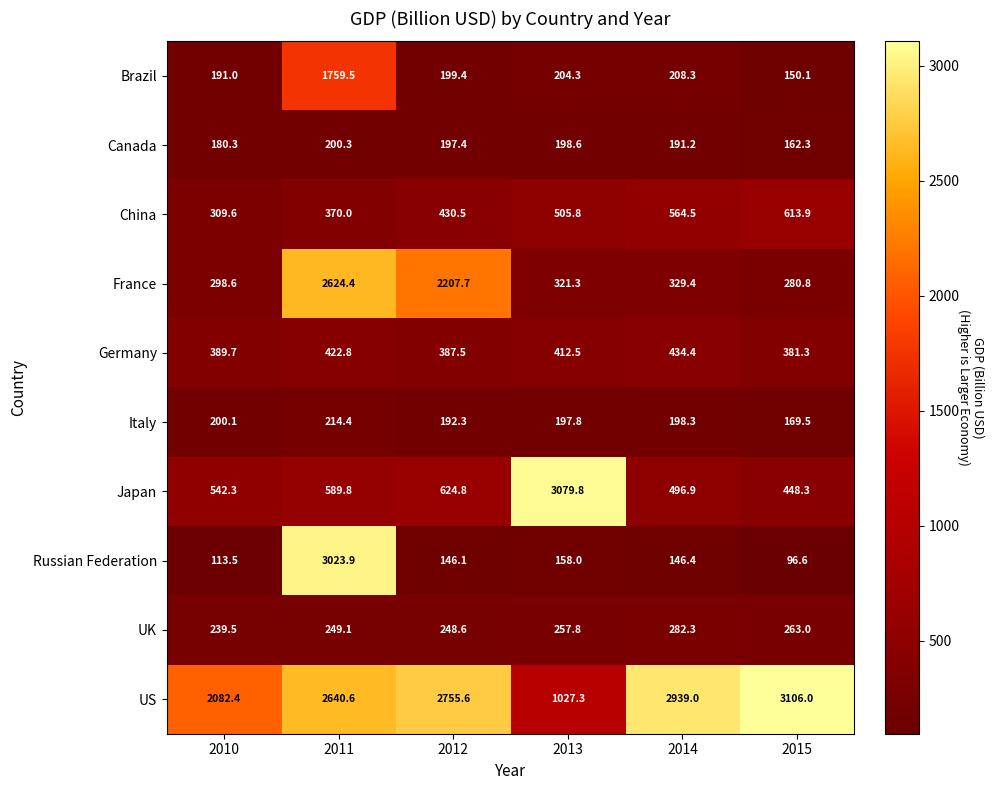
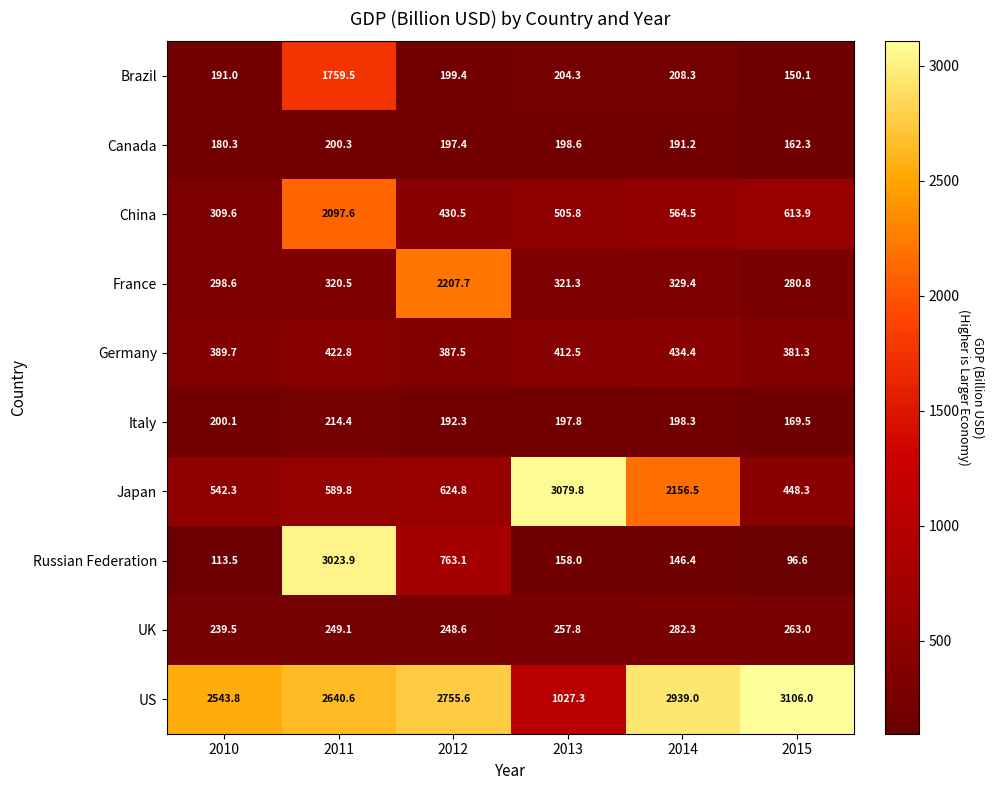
  {
    "Brazil": {
      "2010": 191.0,
      "2011": 1759.5,
      "2012": 199.4,
      "2013": 204.3,
      "2014": 208.3,
      "2015": 150.1
    },
    "Canada": {
      "2010": 180.3,
      "2011": 200.3,
      "2012": 197.4,
      "2013": 198.6,
      "2014": 191.2,
      "2015": 162.3
    },
    "China": {
      "2010": 309.6,
-     "2011": 370.0,
+     "2011": 2097.6,
      "2012": 430.5,
      "2013": 505.8,
      "2014": 564.5,
      "2015": 613.9
    },
    "France": {
      "2010": 298.6,
-     "2011": 2624.4,
+     "2011": 320.5,
      "2012": 2207.7,
      "2013": 321.3,
      "2014": 329.4,
      "2015": 280.8
    },
    "Germany": {
      "2010": 389.7,
      "2011": 422.8,
      "2012": 387.5,
      "2013": 412.5,
      "2014": 434.4,
      "2015": 381.3
    },
    "Italy": {
      "2010": 200.1,
      "2011": 214.4,
      "2012": 192.3,
      "2013": 197.8,
      "2014": 198.3,
      "2015": 169.5
    },
    "Japan": {
      "2010": 542.3,
      "2011": 589.8,
      "2012": 624.8,
      "2013": 3079.8,
-     "2014": 496.9,
+     "2014": 2156.5,
      "2015": 448.3
    },
    "Russian Federation": {
      "2010": 113.5,
      "2011": 3023.9,
-     "2012": 146.1,
+     "2012": 763.1,
      "2013": 158.0,
      "2014": 146.4,
      "2015": 96.6
    },
    "UK": {
      "2010": 239.5,
      "2011": 249.1,
      "2012": 248.6,
      "2013": 257.8,
      "2014": 282.3,
      "2015": 263.0
    },
    "US": {
-     "2010": 2082.4,
+     "2010": 2543.8,
      "2011": 2640.6,
      "2012": 2755.6,
      "2013": 1027.3,
      "2014": 2939.0,
      "2015": 3106.0
    }
  }
